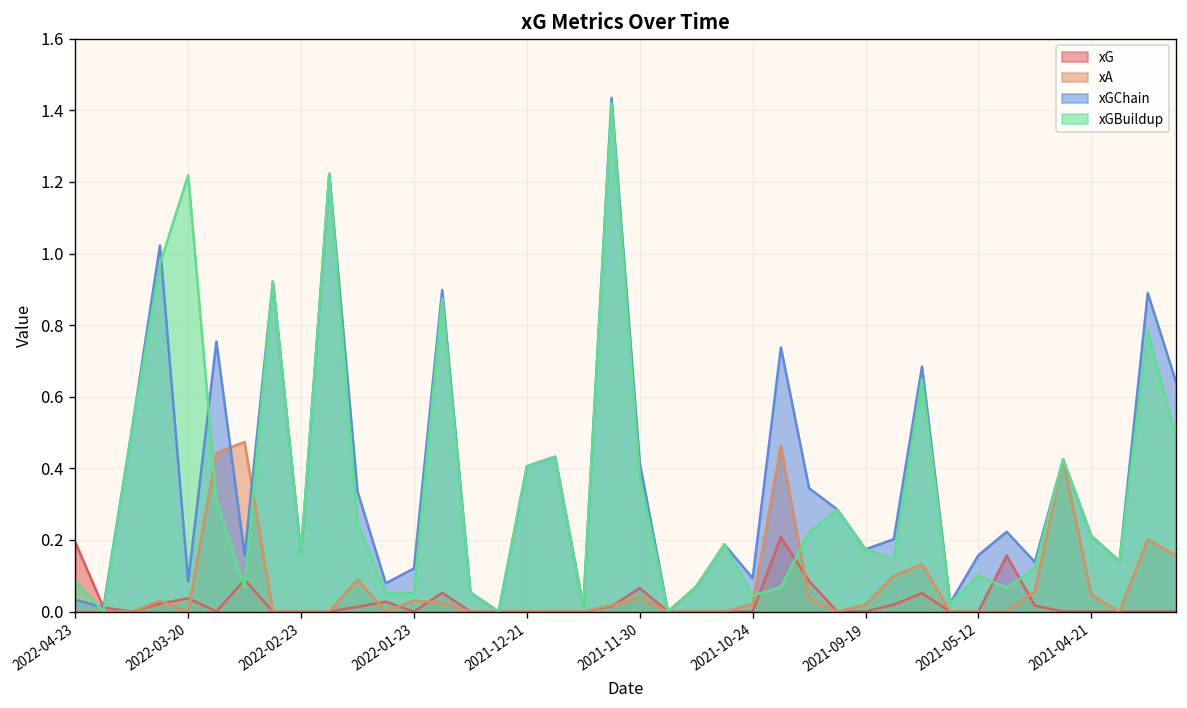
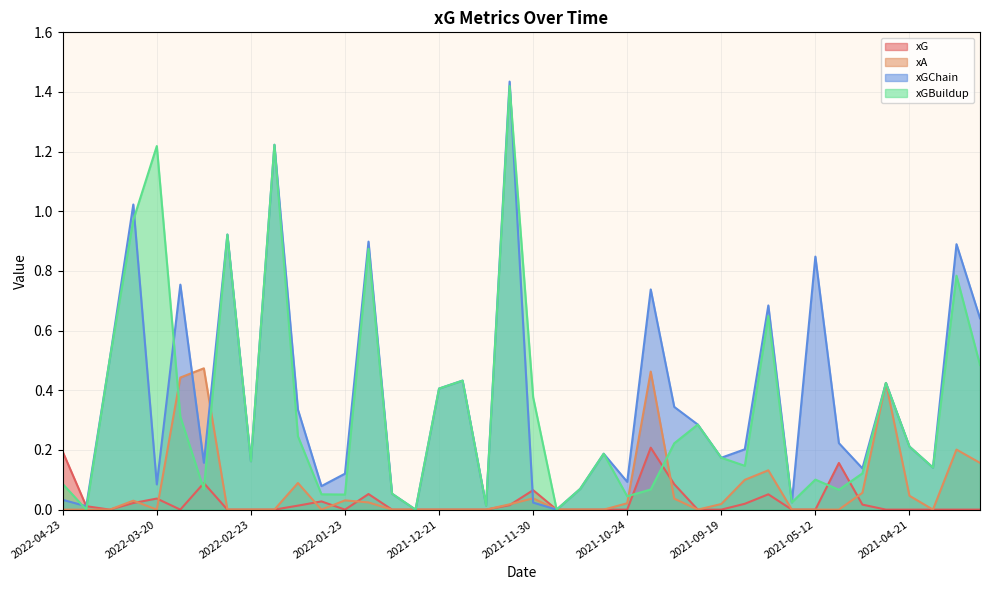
  {
    "xGChain": {
      "2022-04-23": 0.03,
      "2022-03-20": 0.08,
      "2022-01-23": 0.12,
-     "2021-11-30": 0.41,
+     "2021-11-30": 0.02,
      "2021-10-24": 0.09,
-     "2021-05-12": 0.16
+     "2021-05-12": 0.85
    },
    "xGBuildup": {
      "2022-04-23": 0.09,
      "2022-03-20": 1.22,
      "2022-01-23": 0.05,
      "2021-11-30": 0.38,
      "2021-10-24": 0.04,
      "2021-05-12": 0.10
    }
  }
